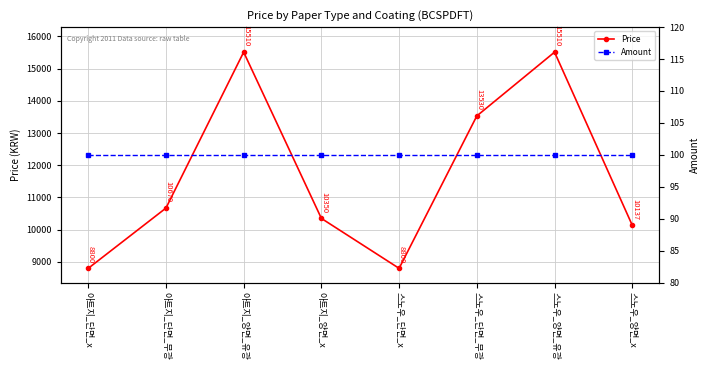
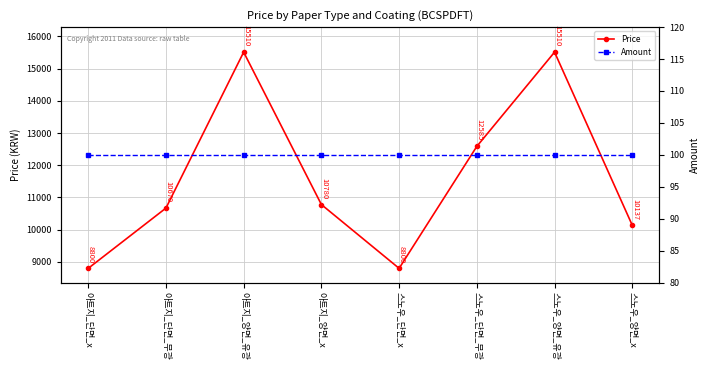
  {
    "Price": {
      "아트지_단면_x": 8800,
      "아트지_단면_무광": 10670,
      "아트지_양면_유광": 15510,
-     "아트지_양면_x": 10350,
+     "아트지_양면_x": 10780,
      "스노우_단면_x": 8800,
-     "스노우_단면_무광": 13530,
+     "스노우_단면_무광": 12585,
      "스노우_양면_유광": 15510,
      "스노우_양면_x": 10137
    }
  }
